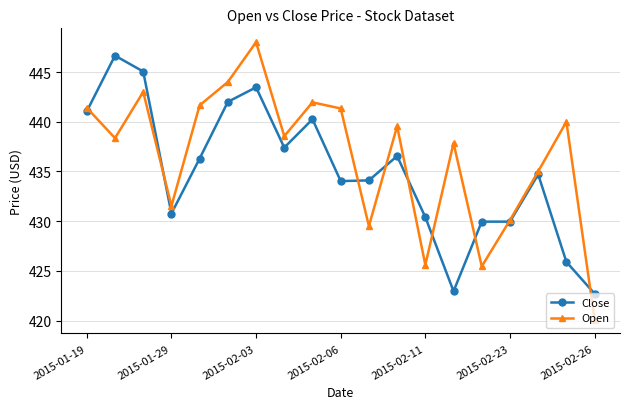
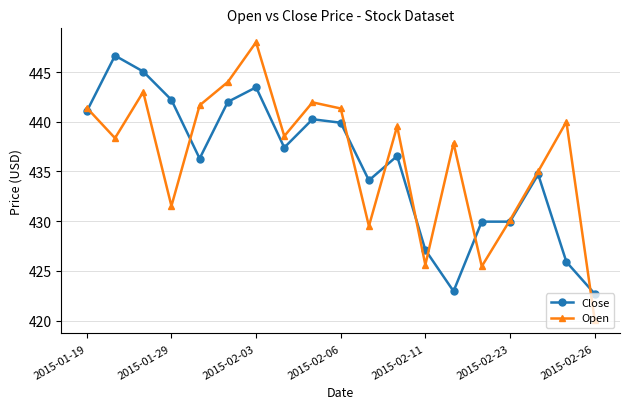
  {
    "Close": {
      "2015-01-19": 441,
-     "2015-01-29": 431,
+     "2015-01-29": 442,
      "2015-02-03": 443,
-     "2015-02-06": 434,
-     "2015-02-11": 430
+     "2015-02-06": 440,
+     "2015-02-11": 427
    },
    "Open": {
      "2015-01-19": 441,
      "2015-01-29": 432,
      "2015-02-03": 448,
      "2015-02-06": 441,
      "2015-02-11": 426
    }
  }
